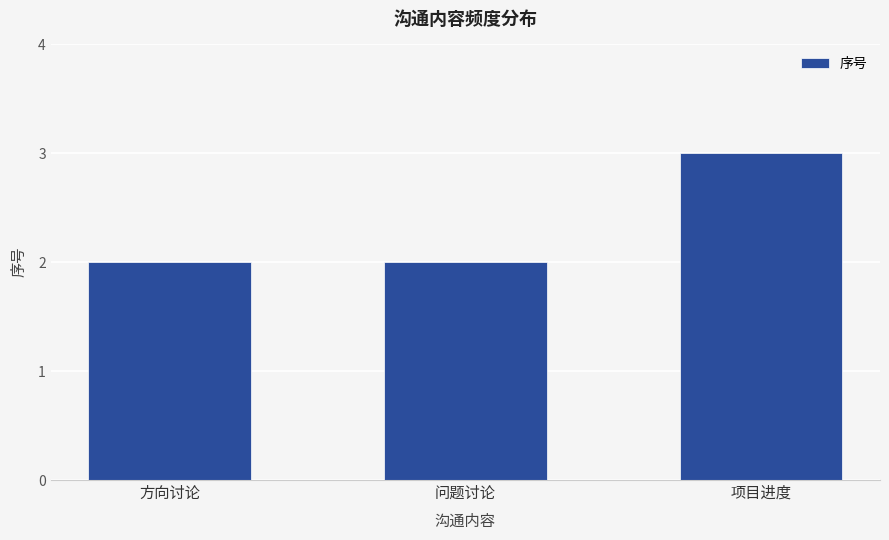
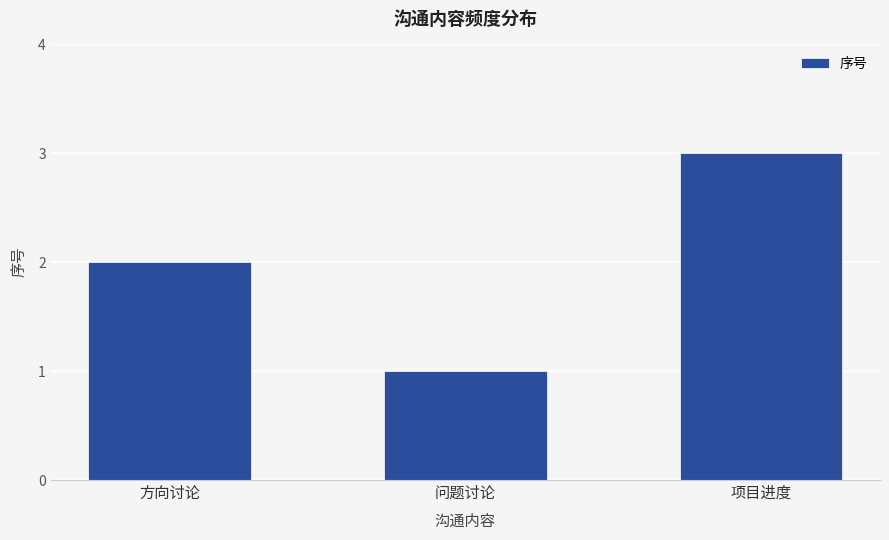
  {
    "方向讨论": 2,
-   "问题讨论": 2,
+   "问题讨论": 1,
    "项目进度": 3
  }
